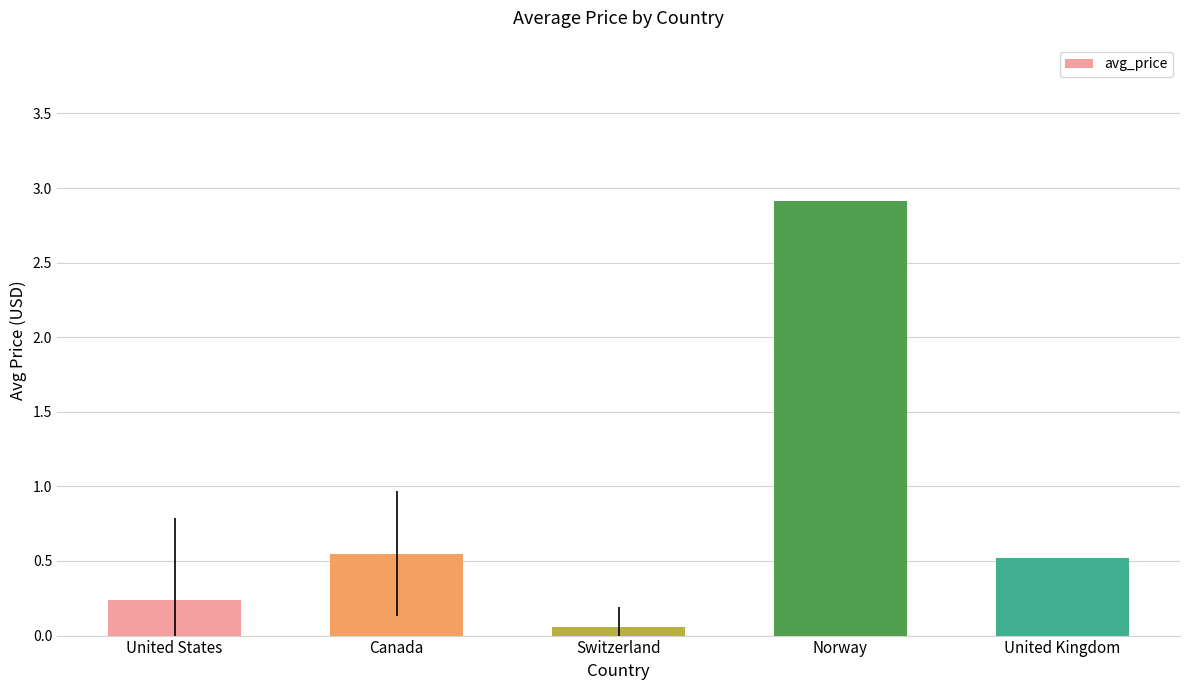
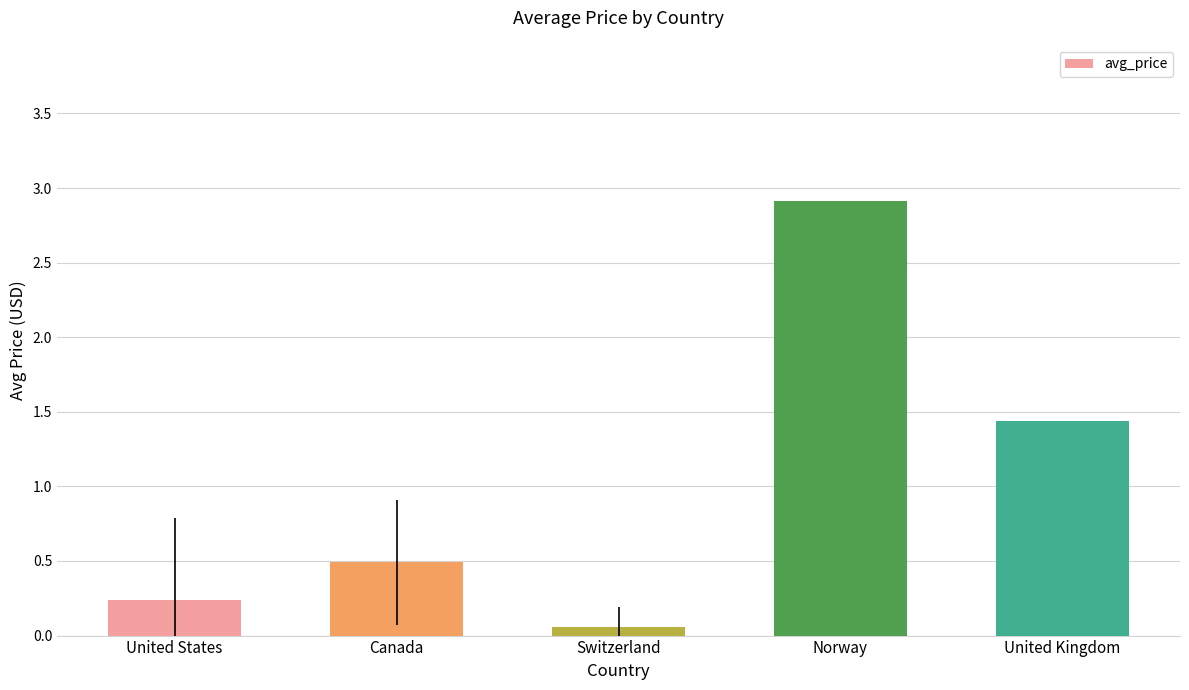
  {
    "United States": 0.24,
-   "Canada": 0.55,
+   "Canada": 0.49,
    "Switzerland": 0.06,
    "Norway": 2.91,
-   "United Kingdom": 0.52
+   "United Kingdom": 1.44
  }
